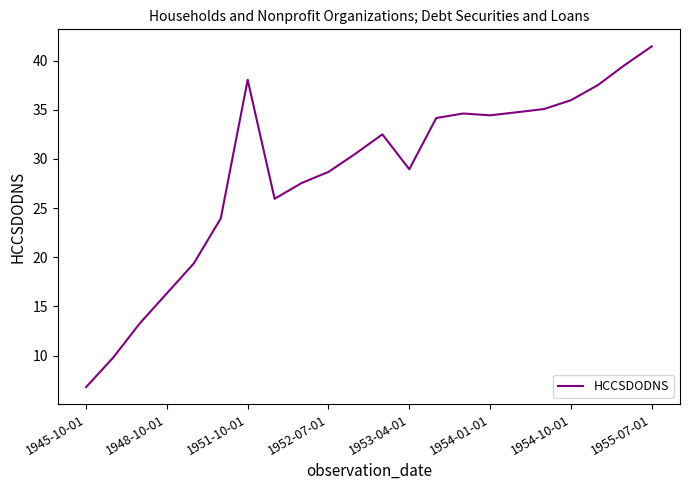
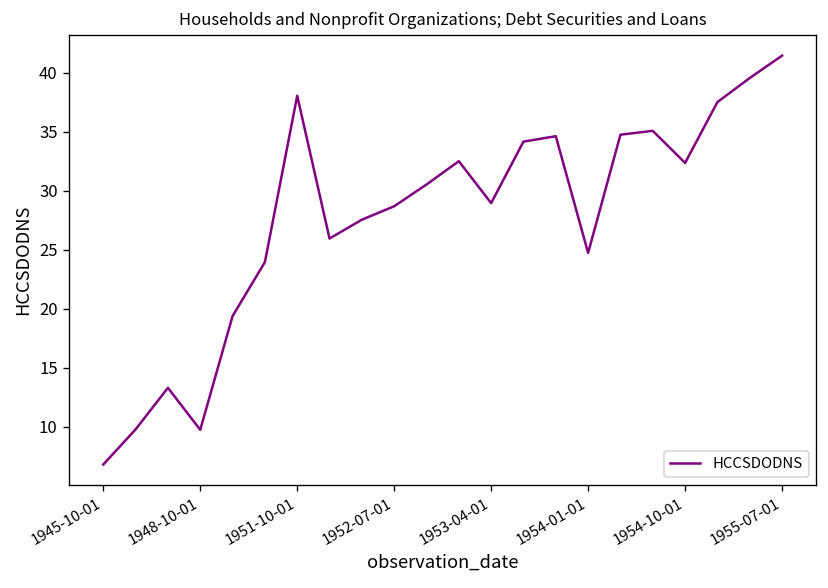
  {
    "1945-10-01": 7,
-   "1948-10-01": 16,
+   "1948-10-01": 10,
    "1951-10-01": 38,
    "1952-07-01": 29,
    "1953-04-01": 29,
-   "1954-01-01": 34,
-   "1954-10-01": 36,
+   "1954-01-01": 25,
+   "1954-10-01": 32,
    "1955-07-01": 41
  }
